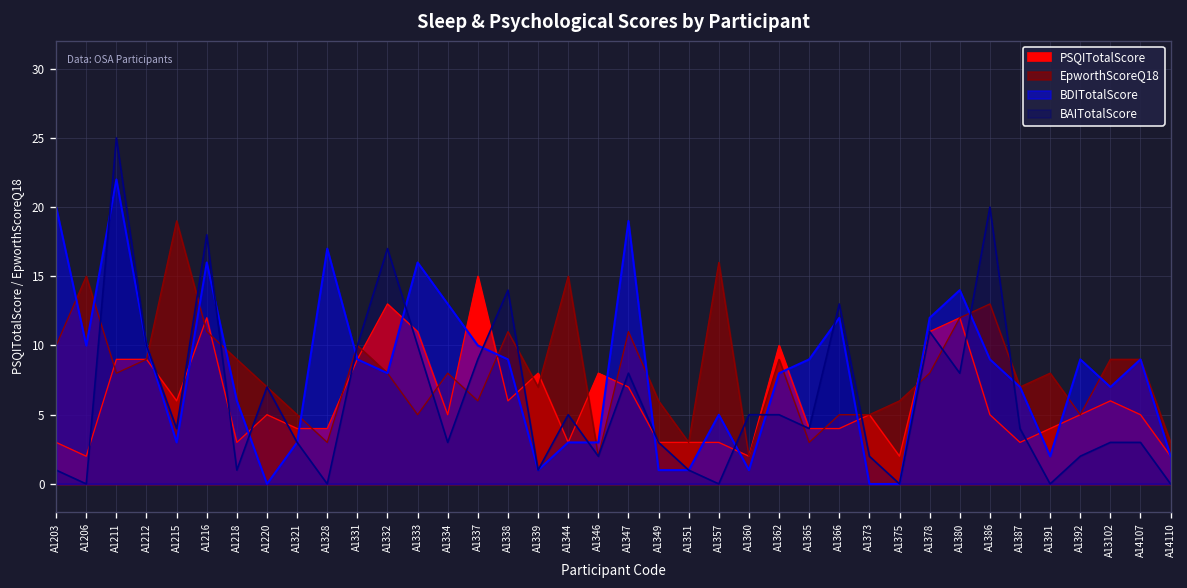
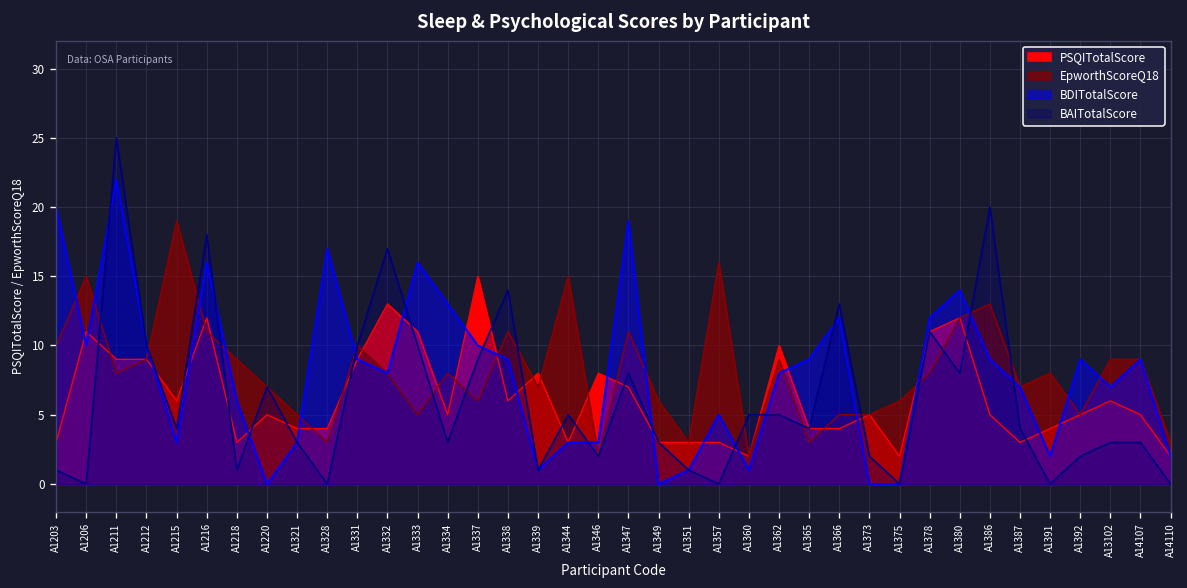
  {
    "PSQITotalScore": {
      "A1203": 3,
-     "A1206": 2,
+     "A1206": 11,
      "A1211": 9,
      "A1215": 6,
      "A1216": 12,
      "A1218": 3,
      "A1220": 5,
      "A1321": 4,
      "A1328": 4,
      "A1332": 13,
      "A1333": 11,
      "A1334": 5,
      "A1337": 15,
      "A1338": 6,
      "A1339": 8,
      "A1346": 8,
      "A1347": 7,
      "A1357": 3,
      "A1362": 10,
      "A1366": 4,
      "A1375": 2,
      "A1386": 5,
      "A1387": 3,
      "A1391": 4,
      "A13102": 6,
      "A14107": 5
    },
    "EpworthScoreQ18": {
      "A1203": 10,
      "A1206": 15,
      "A1211": 8,
      "A1215": 19,
      "A1216": 11,
      "A1218": 9,
      "A1321": 5,
      "A1328": 3,
      "A1333": 5,
      "A1334": 8,
      "A1337": 6,
      "A1338": 11,
      "A1339": 7,
      "A1344": 15,
      "A1347": 11,
      "A1349": 6,
      "A1357": 16,
      "A1362": 9,
      "A1365": 3,
      "A1366": 5,
      "A1375": 6,
      "A1378": 8,
      "A1386": 13,
      "A1391": 8,
      "A13102": 9,
      "A14110": 3
    },
    "BDITotalScore": {
      "A1203": 20,
      "A1206": 10,
      "A1211": 22,
      "A1215": 3,
      "A1216": 16,
      "A1218": 6,
      "A1220": 0,
      "A1328": 17,
      "A1333": 16,
      "A1334": 13,
      "A1337": 10,
      "A1338": 9,
      "A1346": 3,
      "A1347": 19,
-     "A1349": 1,
+     "A1349": 0,
      "A1357": 5,
      "A1360": 1,
      "A1362": 8,
      "A1365": 9,
      "A1366": 12,
      "A1373": 0,
      "A1378": 12,
      "A1380": 14,
      "A1386": 9,
      "A1391": 2,
      "A1392": 9,
      "A13102": 7
    },
    "BAITotalScore": {
      "A1203": 1,
      "A1206": 0,
      "A1211": 25,
      "A1215": 4,
      "A1216": 18,
      "A1218": 1,
      "A1328": 0,
      "A1332": 17,
      "A1333": 10,
      "A1334": 3,
      "A1337": 9,
      "A1338": 14,
      "A1344": 5,
      "A1347": 8,
      "A1357": 0,
      "A1360": 5,
      "A1362": 5,
      "A1366": 13,
      "A1373": 2,
      "A1380": 8,
      "A1386": 20,
      "A1387": 4,
      "A1391": 0,
      "A1392": 2,
      "A13102": 3,
      "A14107": 3,
      "A14110": 0
    }
  }
